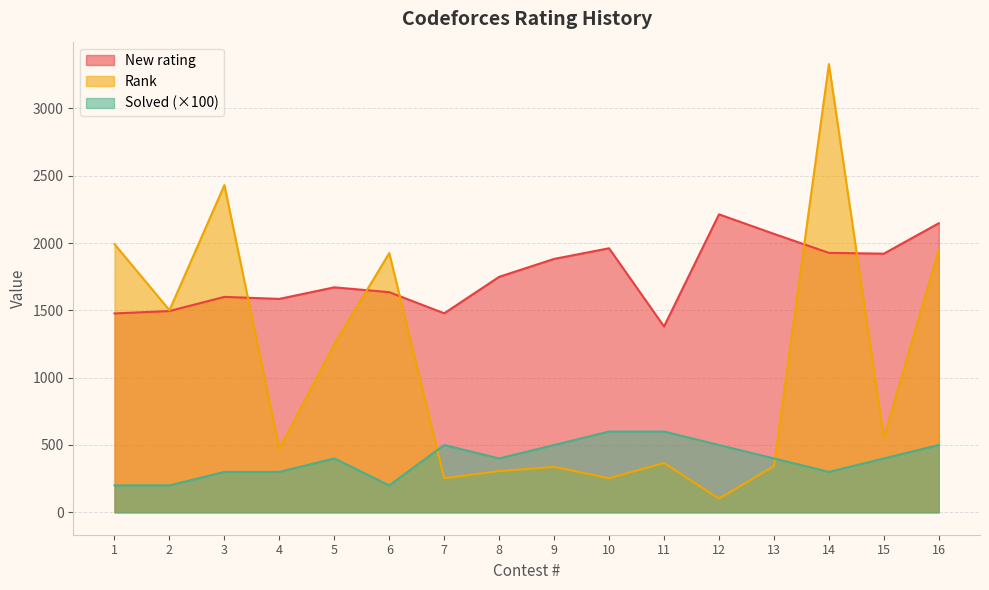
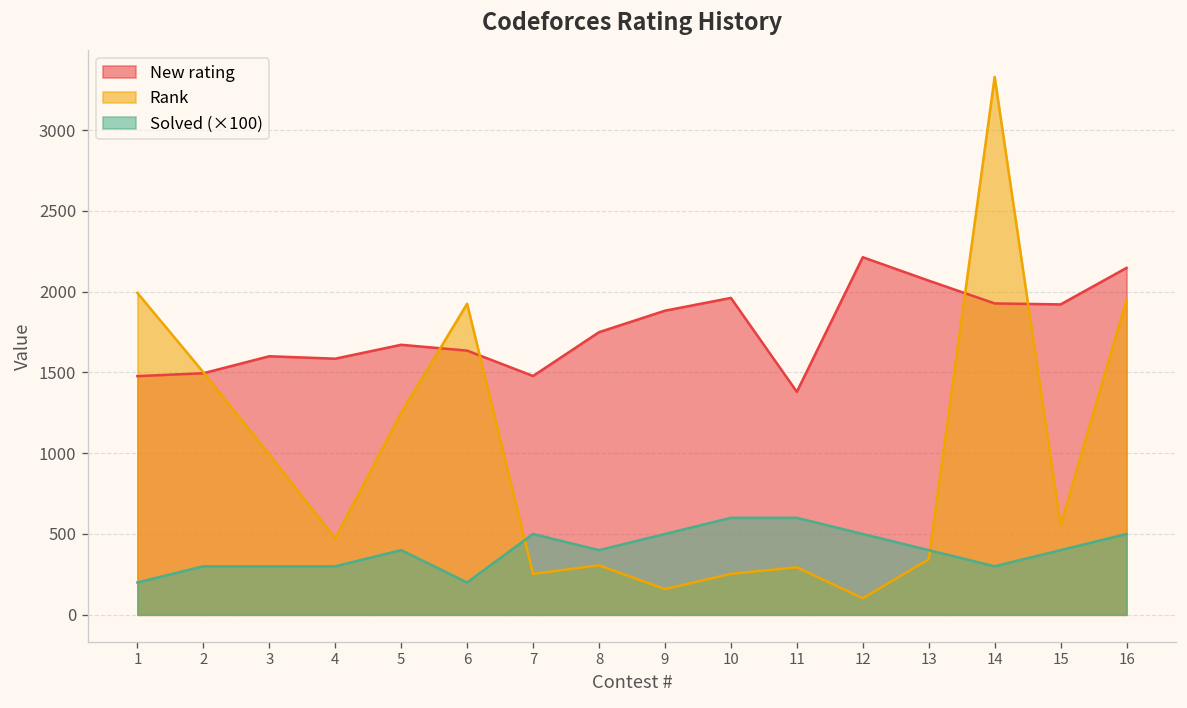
  {
    "New rating": {
      "1": 1480,
      "3": 1600,
      "4": 1590,
      "5": 1670,
      "6": 1640,
      "7": 1480,
      "8": 1750,
      "9": 1880,
      "10": 1960,
      "11": 1380,
      "12": 2210,
      "13": 2070,
      "14": 1930,
      "15": 1920,
      "16": 2150
    },
    "Rank": {
      "1": 1990,
-     "3": 2430,
+     "3": 990,
      "4": 470,
      "5": 1250,
      "6": 1930,
      "7": 250,
      "8": 310,
-     "9": 340,
+     "9": 160,
      "10": 250,
-     "11": 370,
+     "11": 290,
      "12": 100,
      "13": 340,
      "14": 3330,
      "15": 560,
      "16": 1950
    },
    "Solved (×100)": {
      "1": 200,
-     "2": 200,
+     "2": 300,
      "3": 300,
      "4": 300,
      "5": 400,
      "6": 200,
      "7": 500,
      "8": 400,
      "9": 500,
      "10": 600,
      "11": 600,
      "12": 500,
      "13": 400,
      "14": 300,
      "15": 400,
      "16": 500
    }
  }
